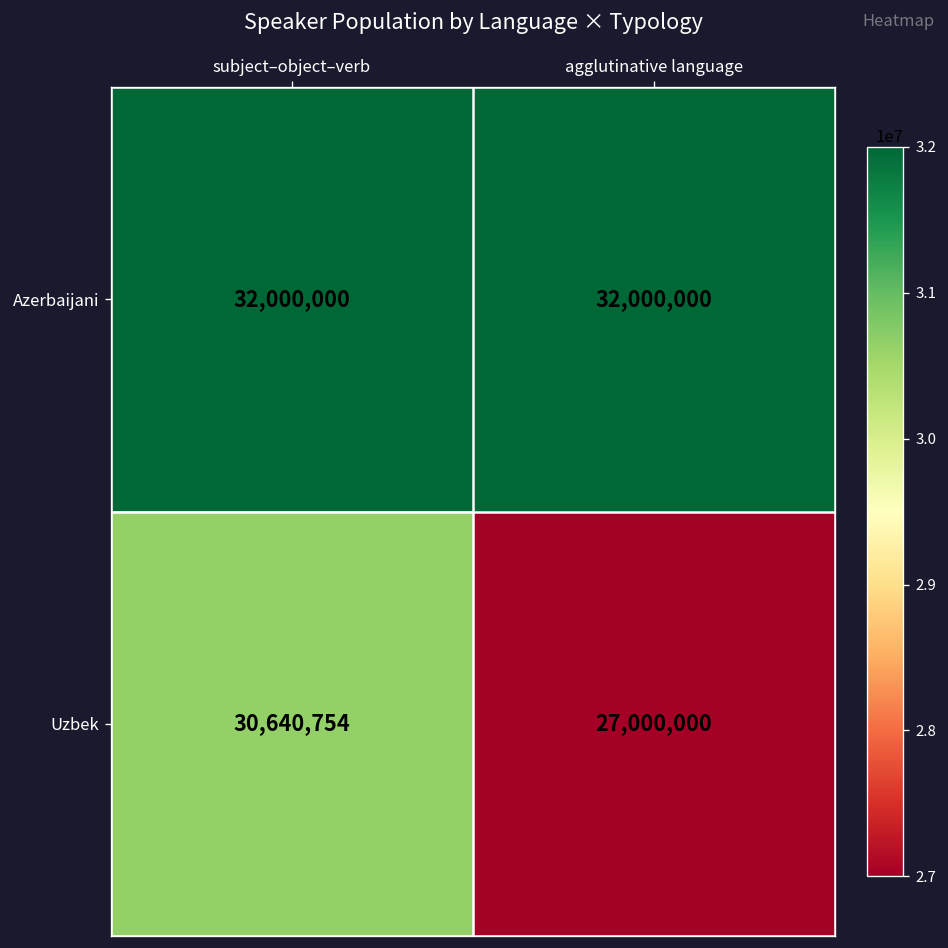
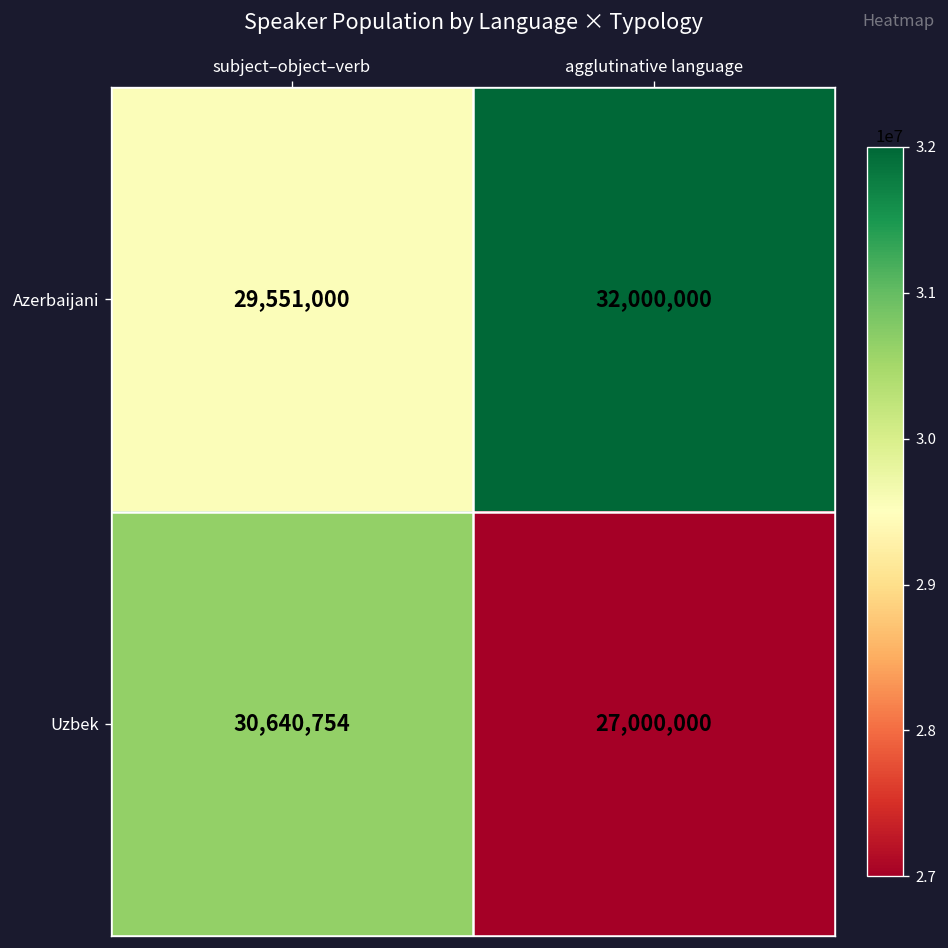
  {
    "Azerbaijani": {
-     "subject–object–verb": "32,000,000",
+     "subject–object–verb": "29,551,000",
      "agglutinative language": "32,000,000"
    },
    "Uzbek": {
      "subject–object–verb": "30,640,754",
      "agglutinative language": "27,000,000"
    }
  }
